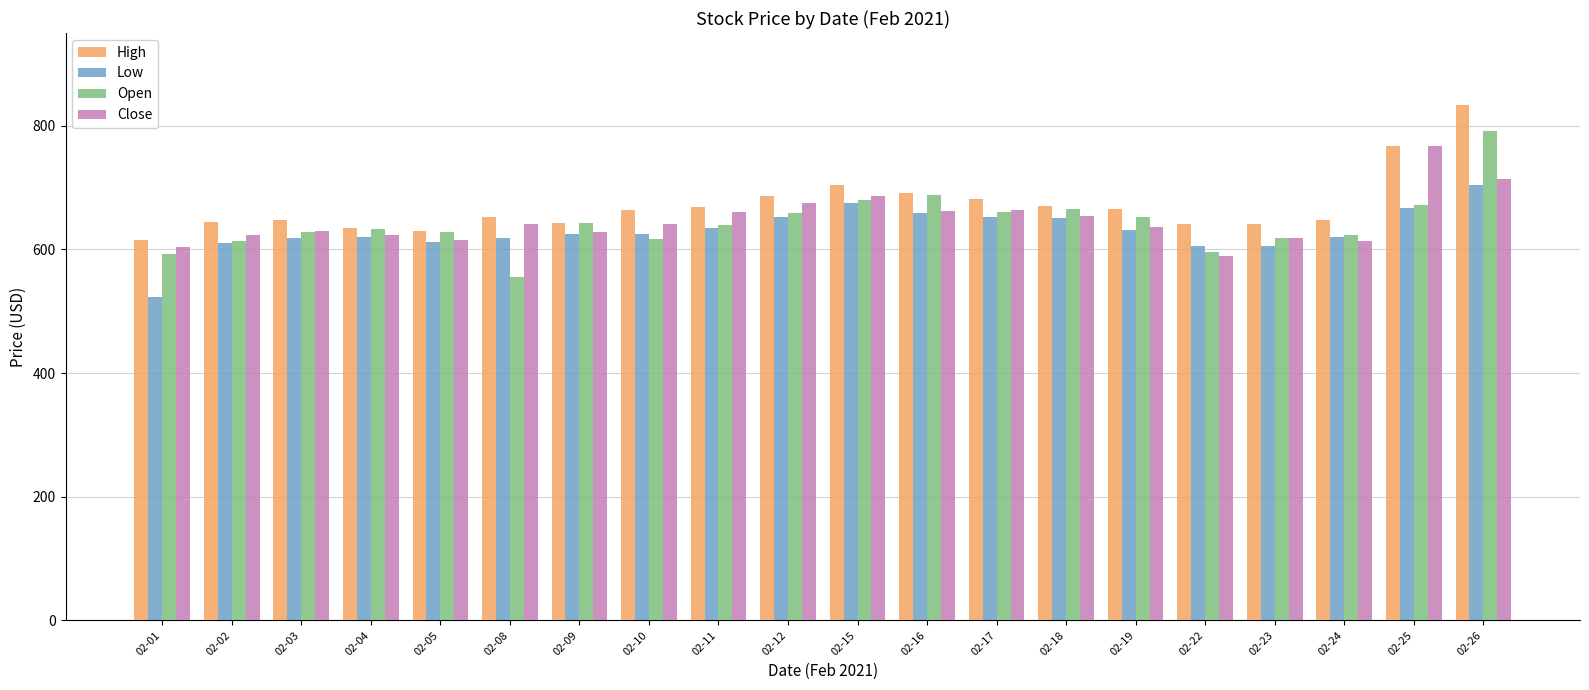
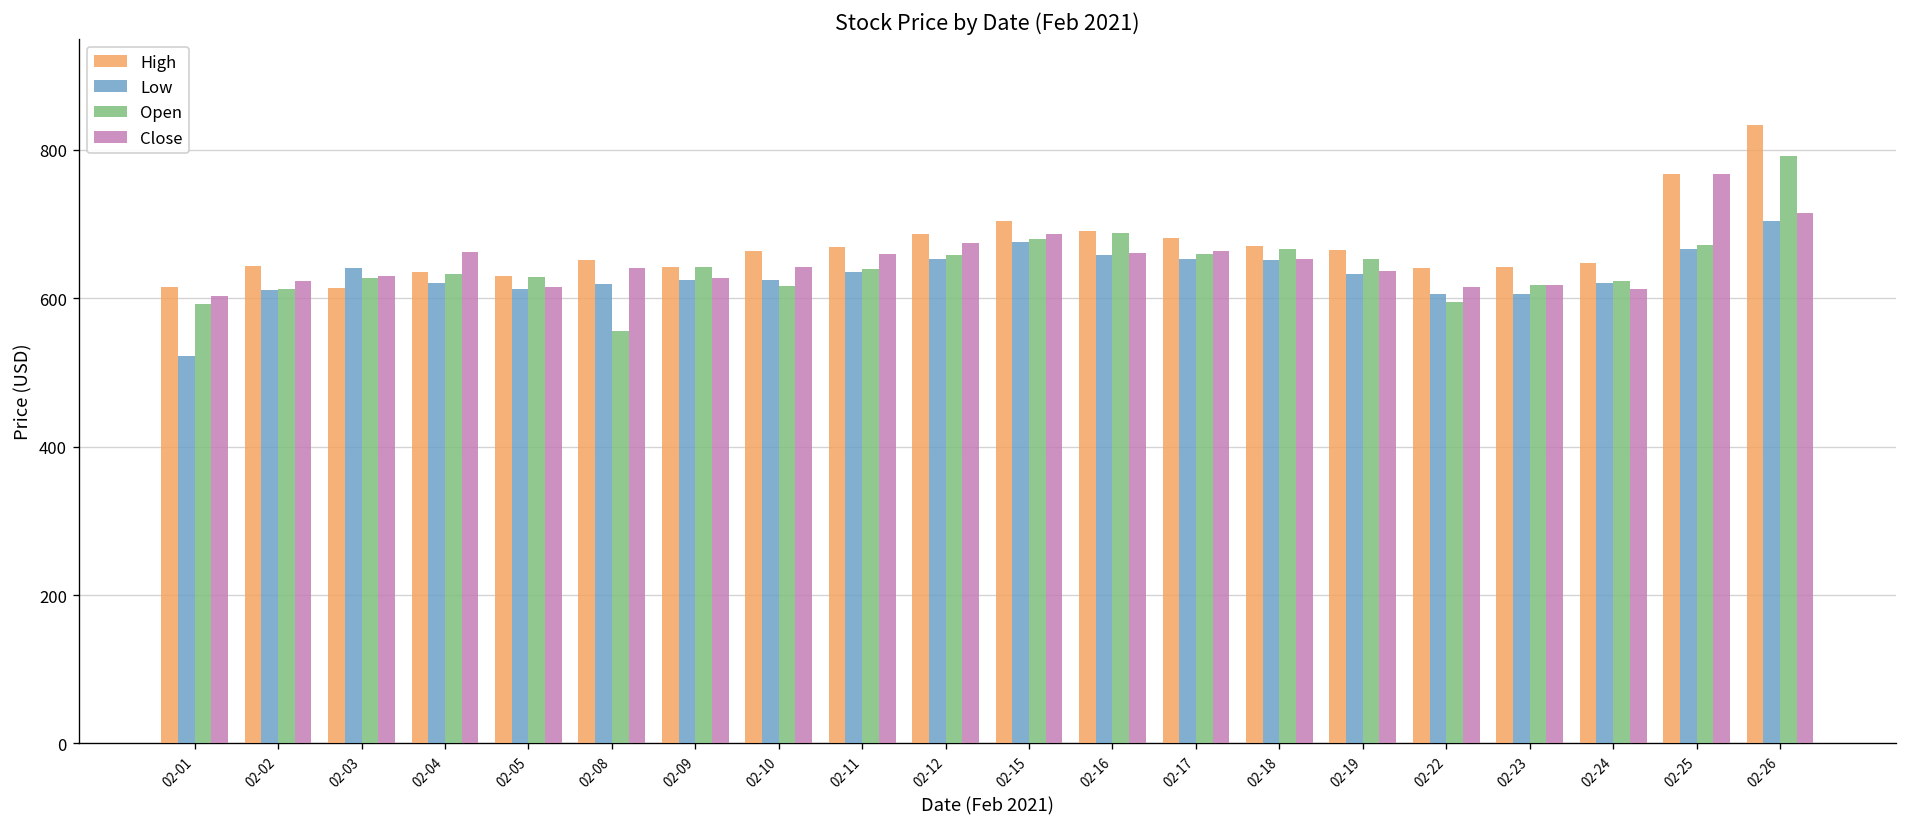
  {
    "High": {
      "02-01": 620,
      "02-02": 640,
-     "02-03": 650,
+     "02-03": 610,
      "02-04": 640,
      "02-05": 630,
      "02-08": 650,
      "02-09": 640,
      "02-10": 660,
      "02-11": 670,
      "02-12": 690,
      "02-15": 700,
      "02-16": 690,
      "02-17": 680,
      "02-18": 670,
      "02-19": 660,
      "02-22": 640,
      "02-23": 640,
      "02-24": 650,
      "02-25": 770,
      "02-26": 830
    },
    "Low": {
      "02-01": 520,
      "02-02": 610,
-     "02-03": 620,
+     "02-03": 640,
      "02-04": 620,
      "02-05": 610,
      "02-08": 620,
      "02-09": 620,
      "02-10": 630,
      "02-11": 640,
      "02-12": 650,
      "02-15": 680,
      "02-16": 660,
      "02-17": 650,
      "02-18": 650,
      "02-19": 630,
      "02-22": 610,
      "02-23": 610,
      "02-24": 620,
      "02-25": 670,
      "02-26": 700
    },
    "Open": {
      "02-01": 590,
      "02-02": 610,
      "02-03": 630,
      "02-04": 630,
      "02-05": 630,
      "02-08": 560,
      "02-09": 640,
      "02-10": 620,
      "02-11": 640,
      "02-12": 660,
      "02-15": 680,
      "02-16": 690,
      "02-17": 660,
      "02-18": 670,
      "02-19": 650,
      "02-22": 600,
      "02-23": 620,
      "02-24": 620,
      "02-25": 670,
      "02-26": 790
    },
    "Close": {
      "02-01": 600,
      "02-02": 620,
      "02-03": 630,
-     "02-04": 620,
+     "02-04": 660,
      "02-05": 610,
      "02-08": 640,
      "02-09": 630,
      "02-10": 640,
      "02-11": 660,
      "02-12": 670,
      "02-15": 690,
      "02-16": 660,
      "02-17": 660,
      "02-18": 650,
      "02-19": 640,
-     "02-22": 590,
+     "02-22": 620,
      "02-23": 620,
      "02-24": 610,
      "02-25": 770,
      "02-26": 710
    }
  }
